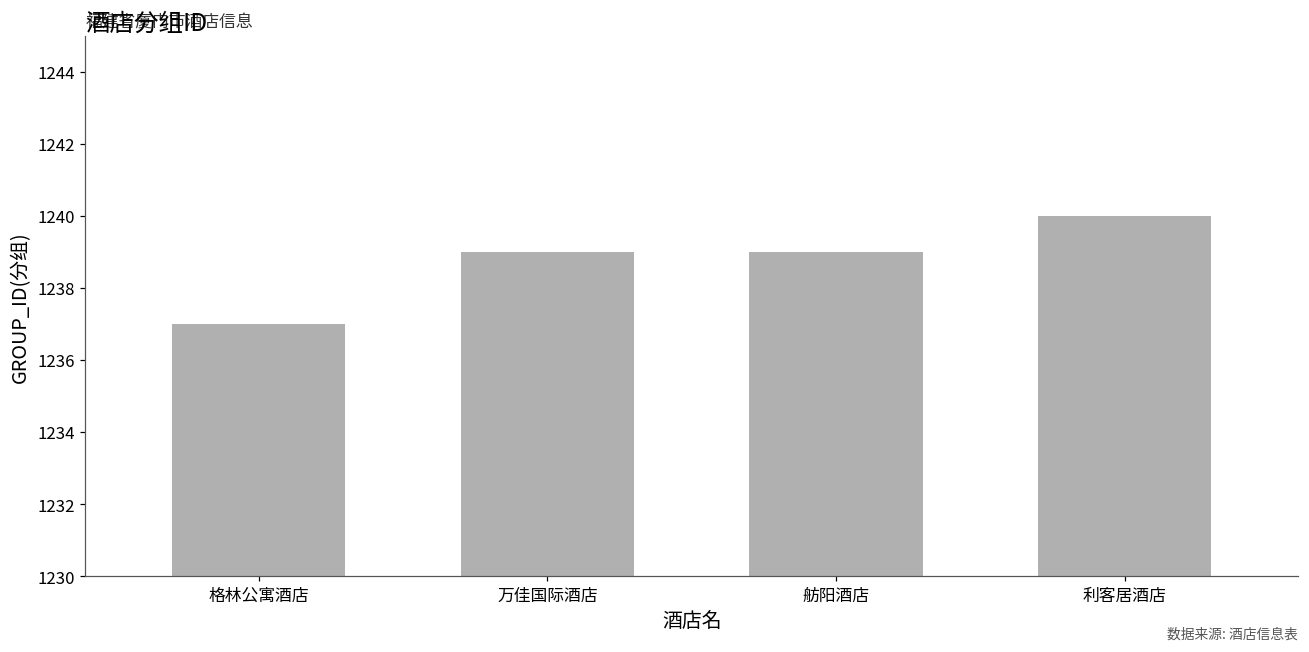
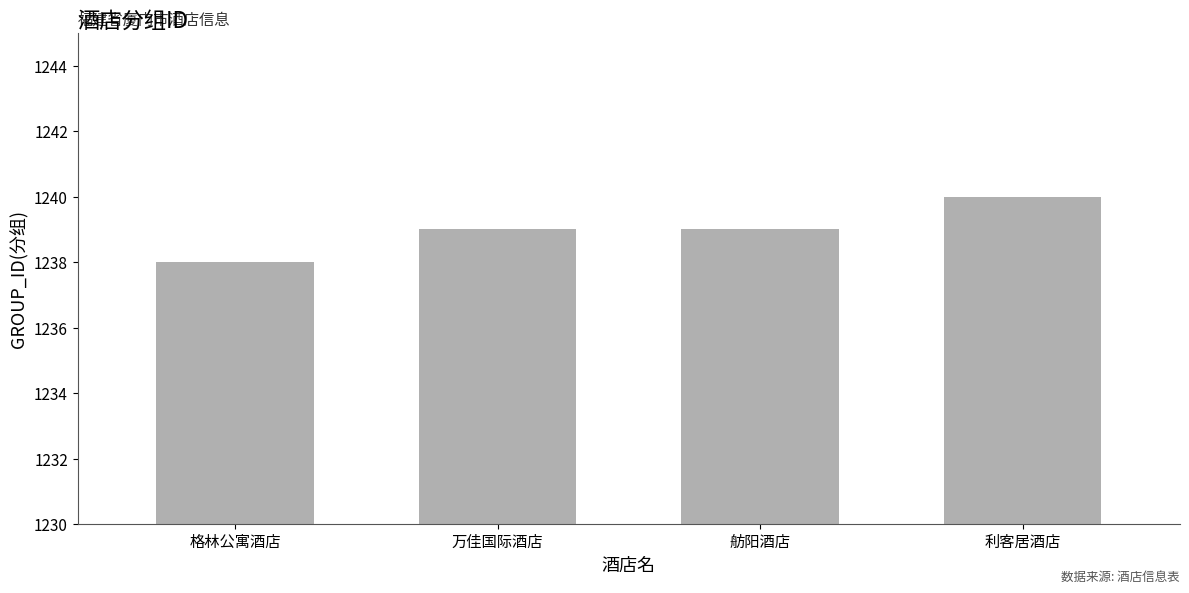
  {
-   "格林公寓酒店": 1237,
+   "格林公寓酒店": 1238,
    "万佳国际酒店": 1239,
    "舫阳酒店": 1239,
    "利客居酒店": 1240
  }
